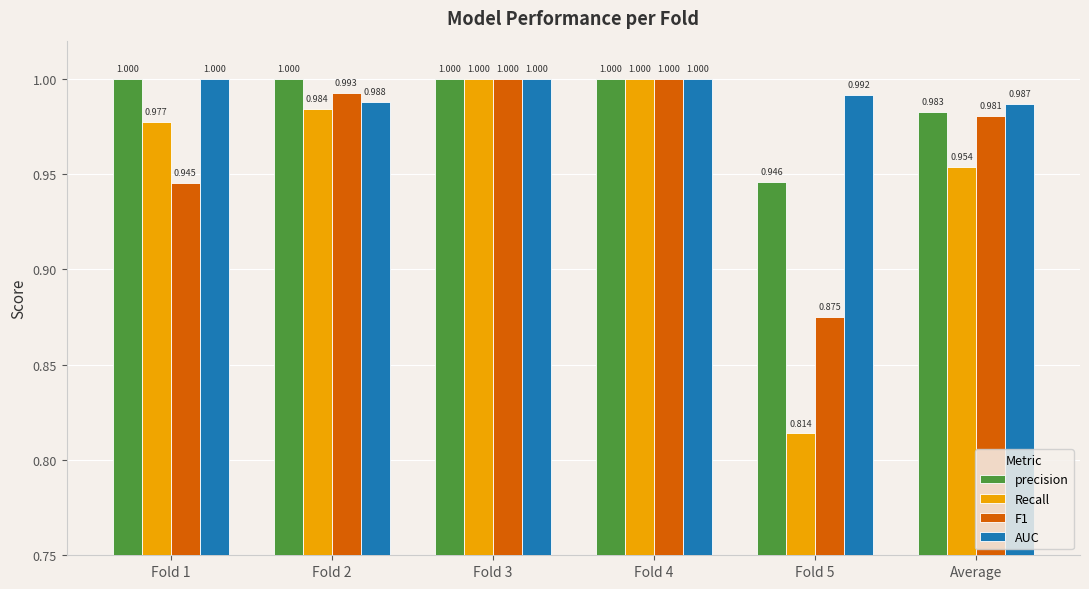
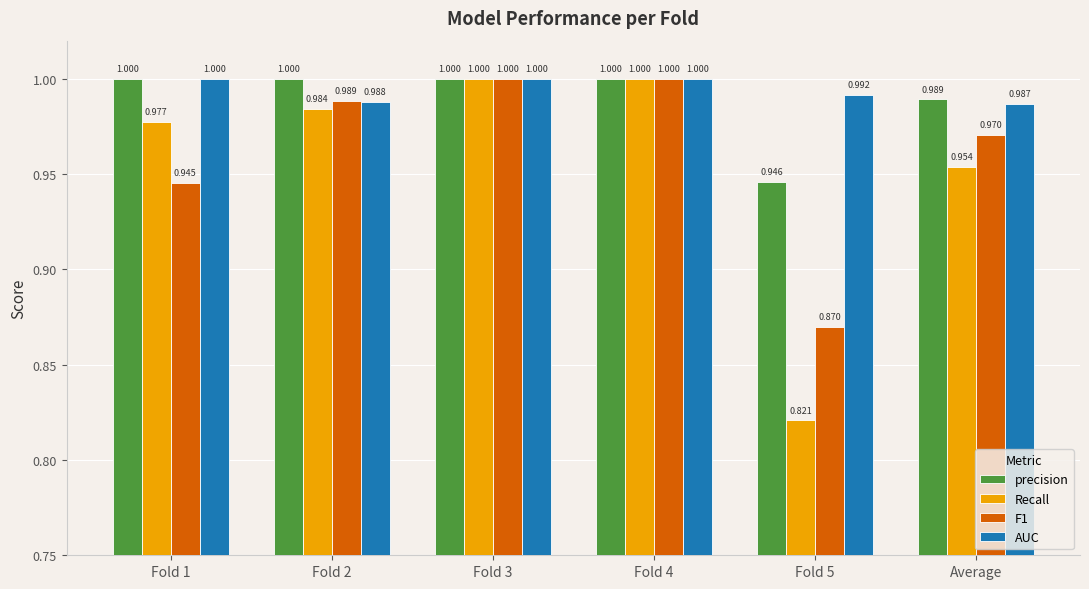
  {
    "precision": {
      "Fold 1": 1.000,
      "Fold 2": 1.000,
      "Fold 3": 1.000,
      "Fold 4": 1.000,
      "Fold 5": 0.946,
-     "Average": 0.983
+     "Average": 0.989
    },
    "Recall": {
      "Fold 1": 0.977,
      "Fold 2": 0.984,
      "Fold 3": 1.000,
      "Fold 4": 1.000,
-     "Fold 5": 0.814,
+     "Fold 5": 0.821,
      "Average": 0.954
    },
    "F1": {
      "Fold 1": 0.945,
-     "Fold 2": 0.993,
+     "Fold 2": 0.989,
      "Fold 3": 1.000,
      "Fold 4": 1.000,
-     "Fold 5": 0.875,
-     "Average": 0.981
+     "Fold 5": 0.870,
+     "Average": 0.970
    },
    "AUC": {
      "Fold 1": 1.000,
      "Fold 2": 0.988,
      "Fold 3": 1.000,
      "Fold 4": 1.000,
      "Fold 5": 0.992,
      "Average": 0.987
    }
  }
